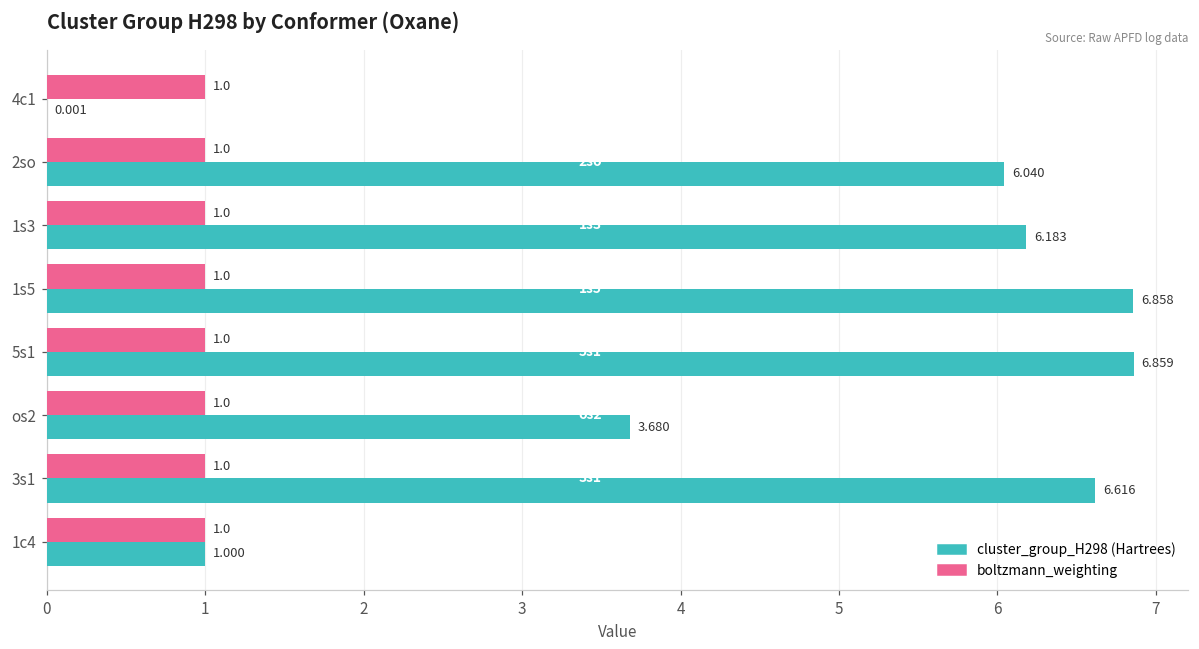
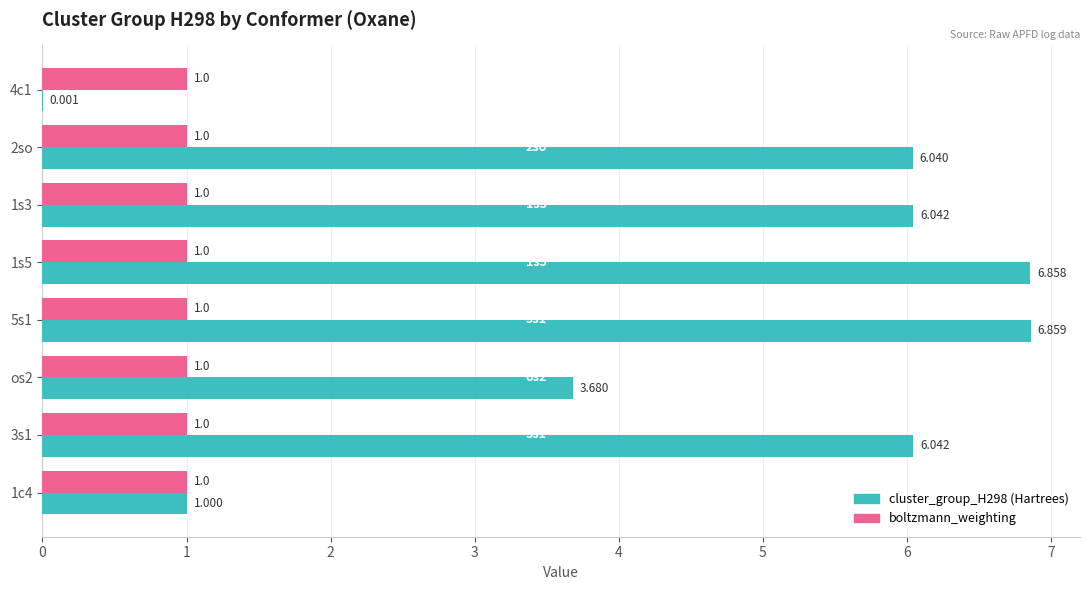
  {
    "cluster_group_H298 (Hartrees)": {
      "4c1": 0.001,
      "2so": 6.040,
-     "1s3": 6.183,
+     "1s3": 6.042,
      "1s5": 6.858,
      "5s1": 6.859,
      "os2": 3.680,
-     "3s1": 6.616,
+     "3s1": 6.042,
      "1c4": 1.000
    },
    "boltzmann_weighting": {
      "4c1": 1.0,
      "2so": 1.0,
      "1s3": 1.0,
      "1s5": 1.0,
      "5s1": 1.0,
      "os2": 1.0,
      "3s1": 1.0,
      "1c4": 1.0
    }
  }
